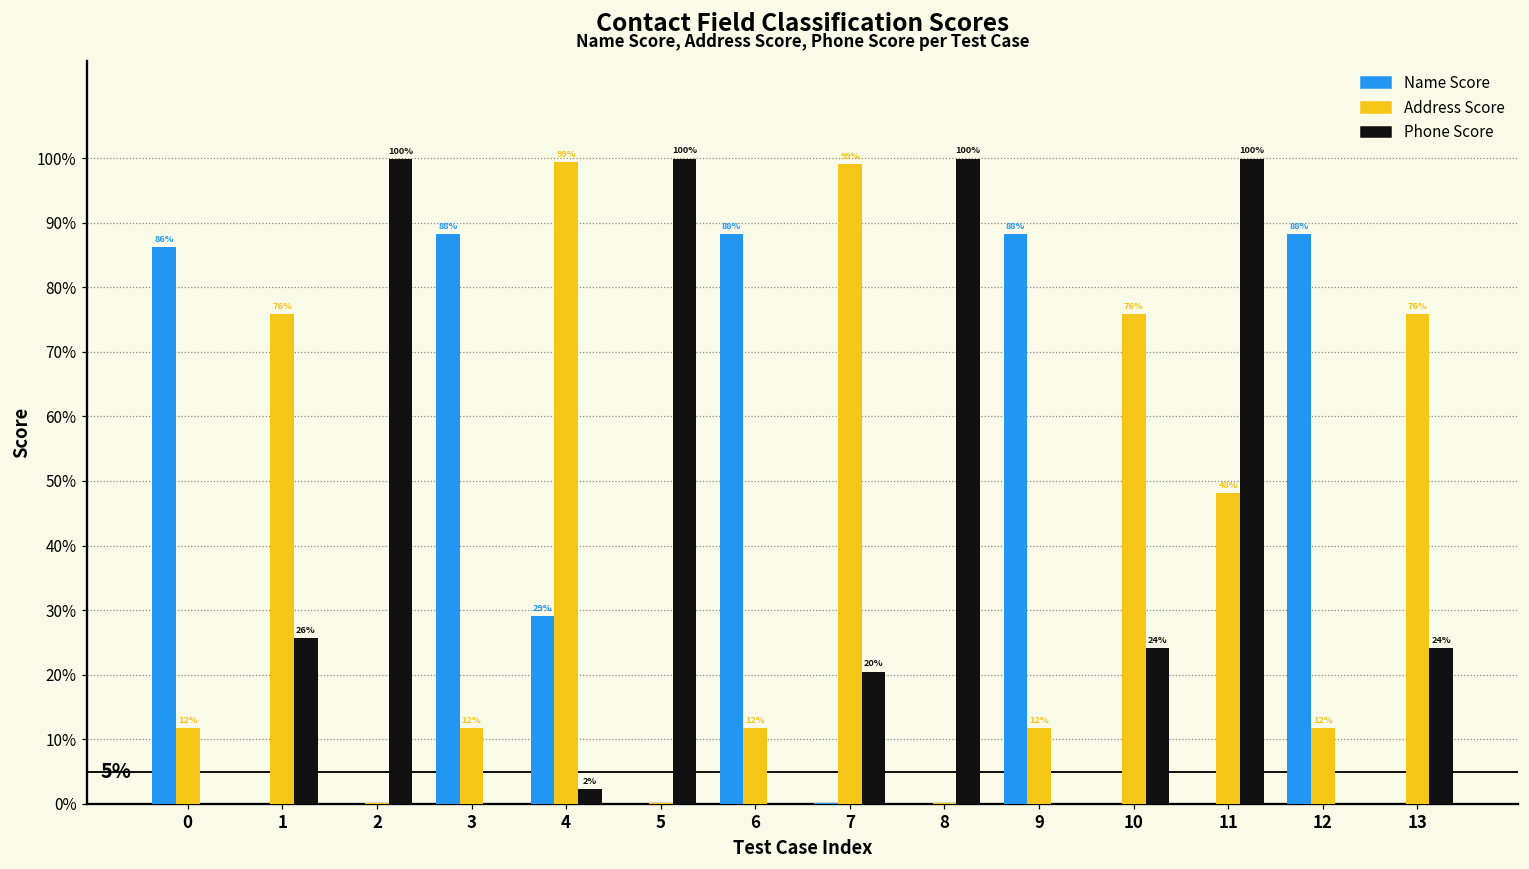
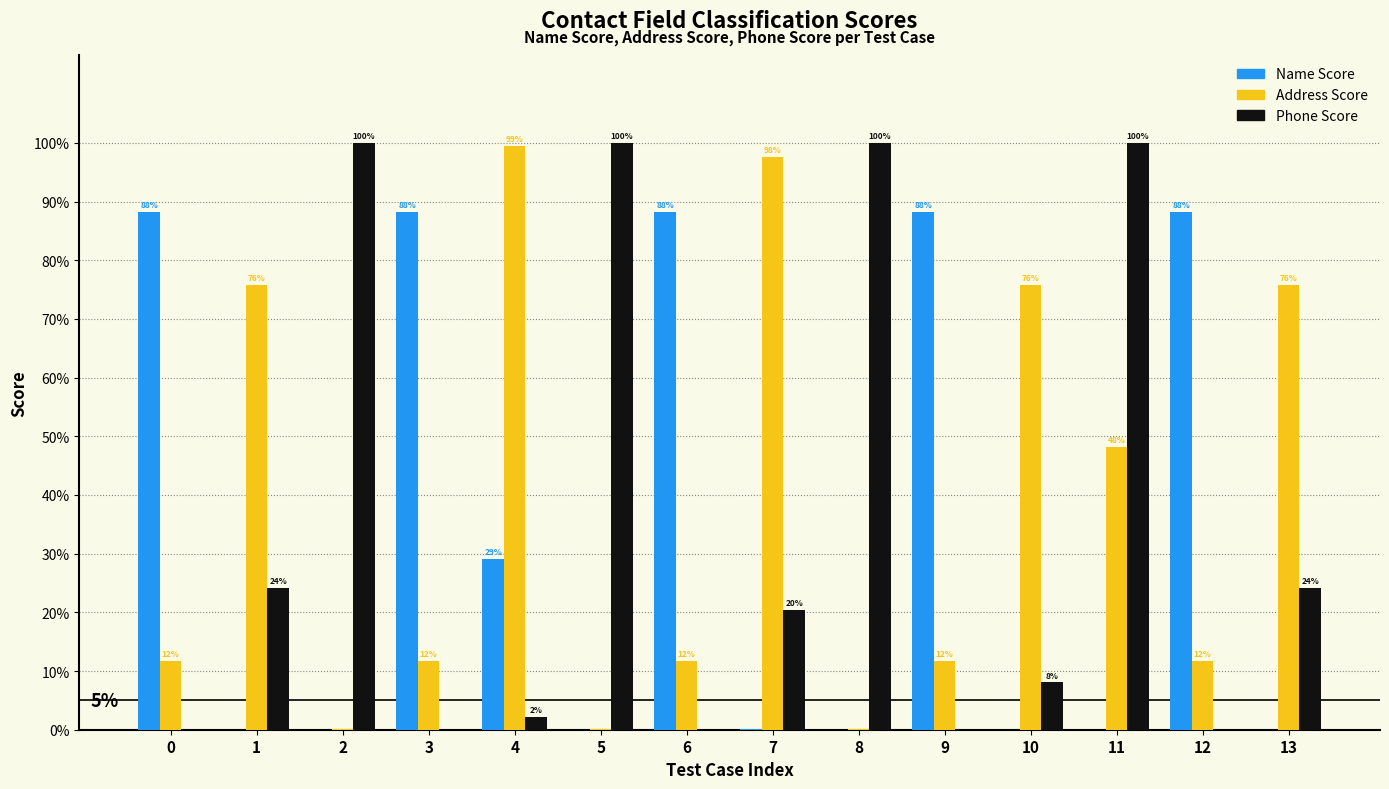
  {
    "Name Score": {
-     "0": "86%",
+     "0": "88%",
      "3": "88%",
      "4": "29%",
      "6": "88%",
      "9": "88%",
      "12": "88%"
    },
    "Address Score": {
      "0": "12%",
      "1": "76%",
      "3": "12%",
      "4": "99%",
      "6": "12%",
-     "7": "99%",
+     "7": "98%",
      "9": "12%",
      "10": "76%",
      "11": "48%",
      "12": "12%",
      "13": "76%"
    },
    "Phone Score": {
-     "1": "26%",
+     "1": "24%",
      "2": "100%",
      "4": "2%",
      "5": "100%",
      "7": "20%",
      "8": "100%",
-     "10": "24%",
+     "10": "8%",
      "11": "100%",
      "13": "24%"
    }
  }
